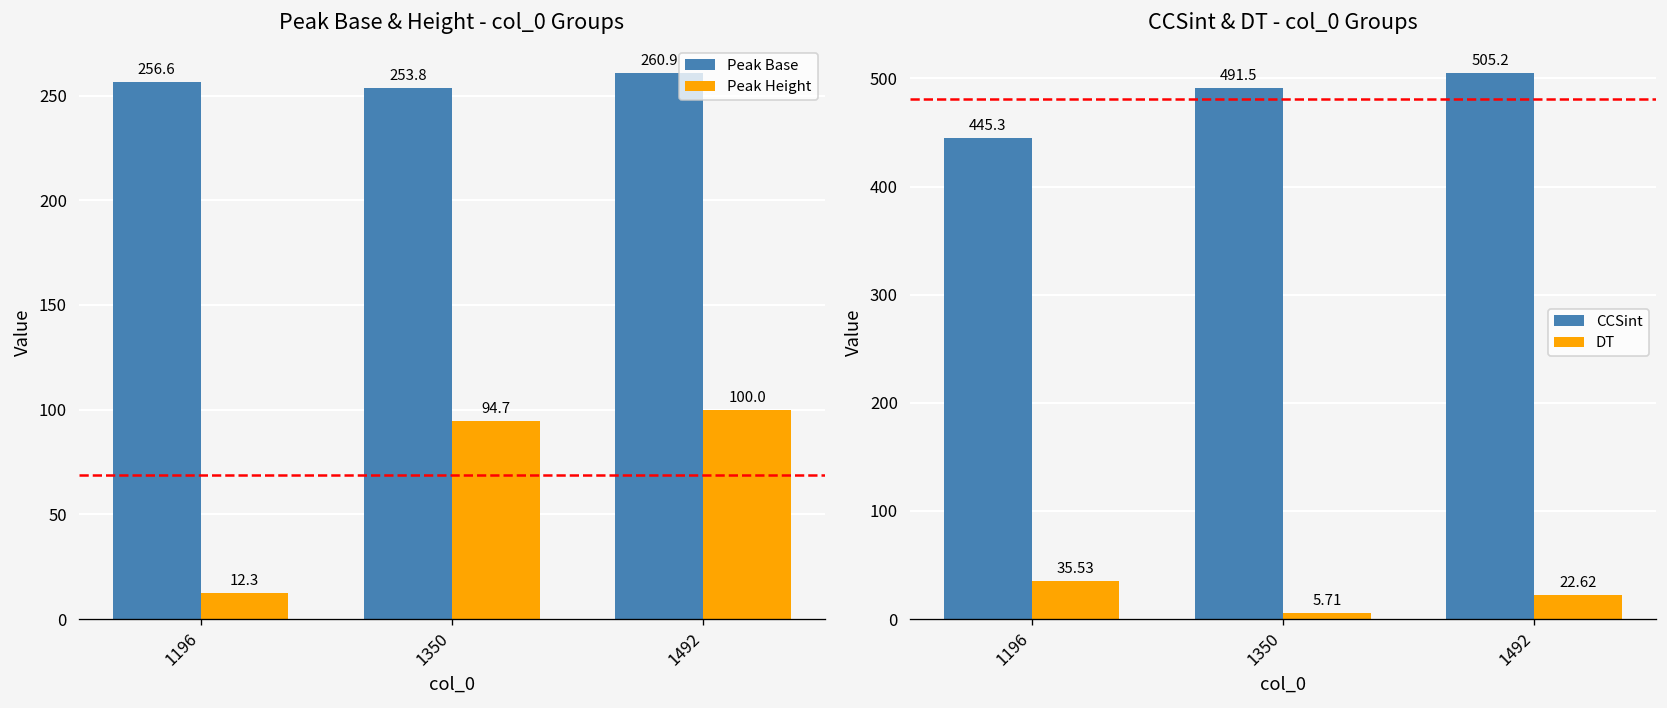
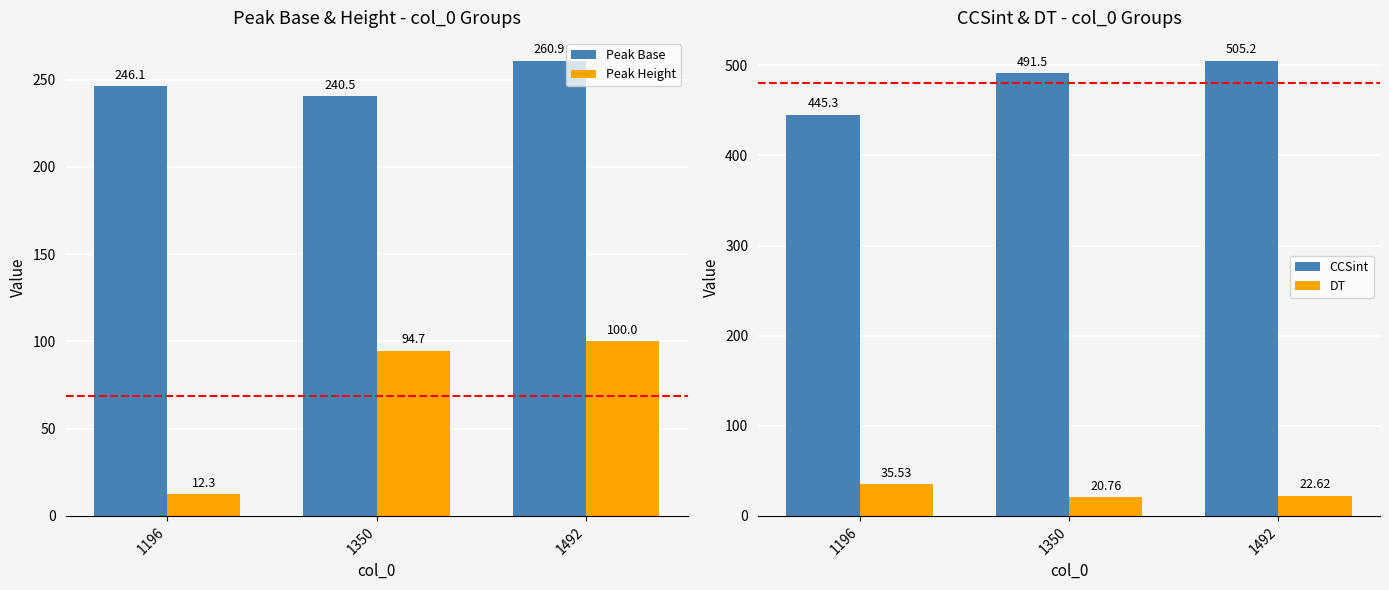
  {
    "Peak Base & Height - col_0 Groups": {
      "Peak Base": {
-       "1196": 256.6,
-       "1350": 253.8,
+       "1196": 246.1,
+       "1350": 240.5,
        "1492": 260.9
      },
      "Peak Height": {
        "1196": 12.3,
        "1350": 94.7,
        "1492": 100.0
      }
    },
    "CCSint & DT - col_0 Groups": {
      "CCSint": {
        "1196": 445.3,
        "1350": 491.5,
        "1492": 505.2
      },
      "DT": {
        "1196": 35.53,
-       "1350": 5.71,
+       "1350": 20.76,
        "1492": 22.62
      }
    }
  }
